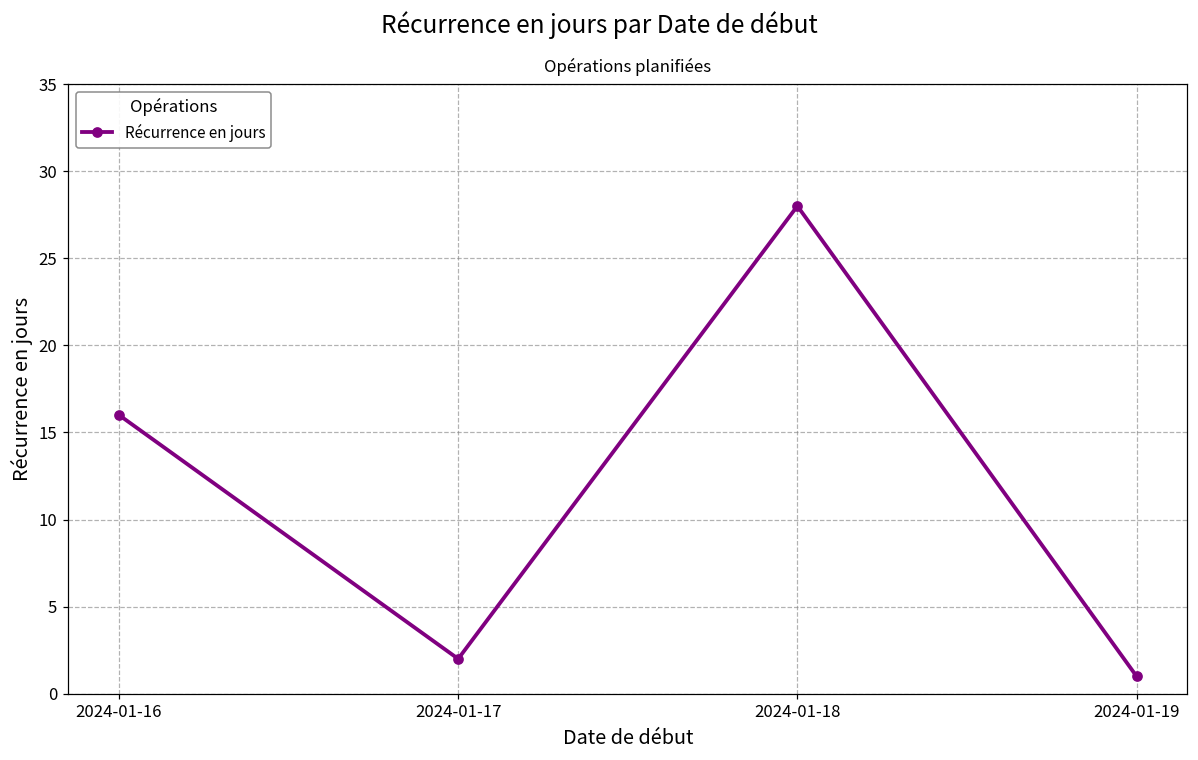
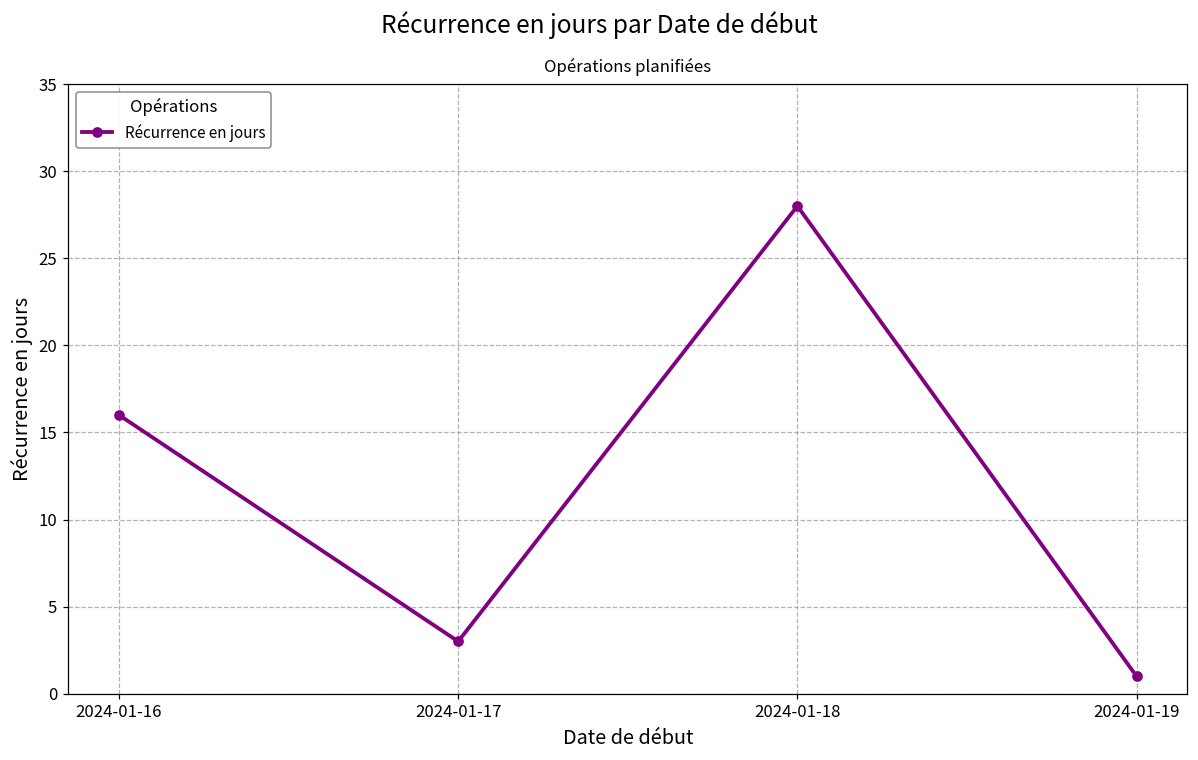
  {
    "2024-01-16": 16,
-   "2024-01-17": 2,
+   "2024-01-17": 3,
    "2024-01-18": 28,
    "2024-01-19": 1
  }
